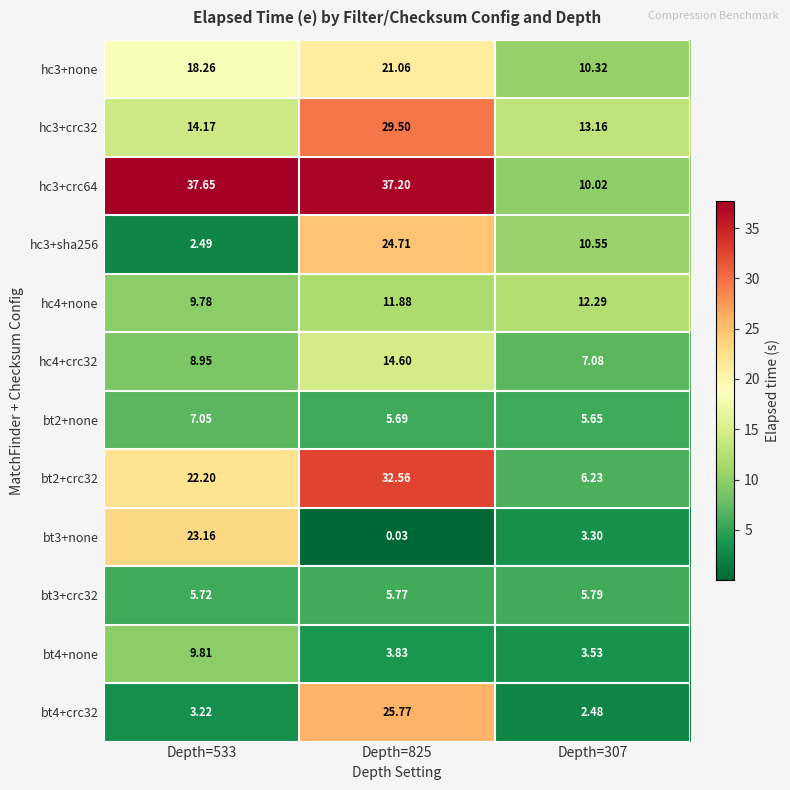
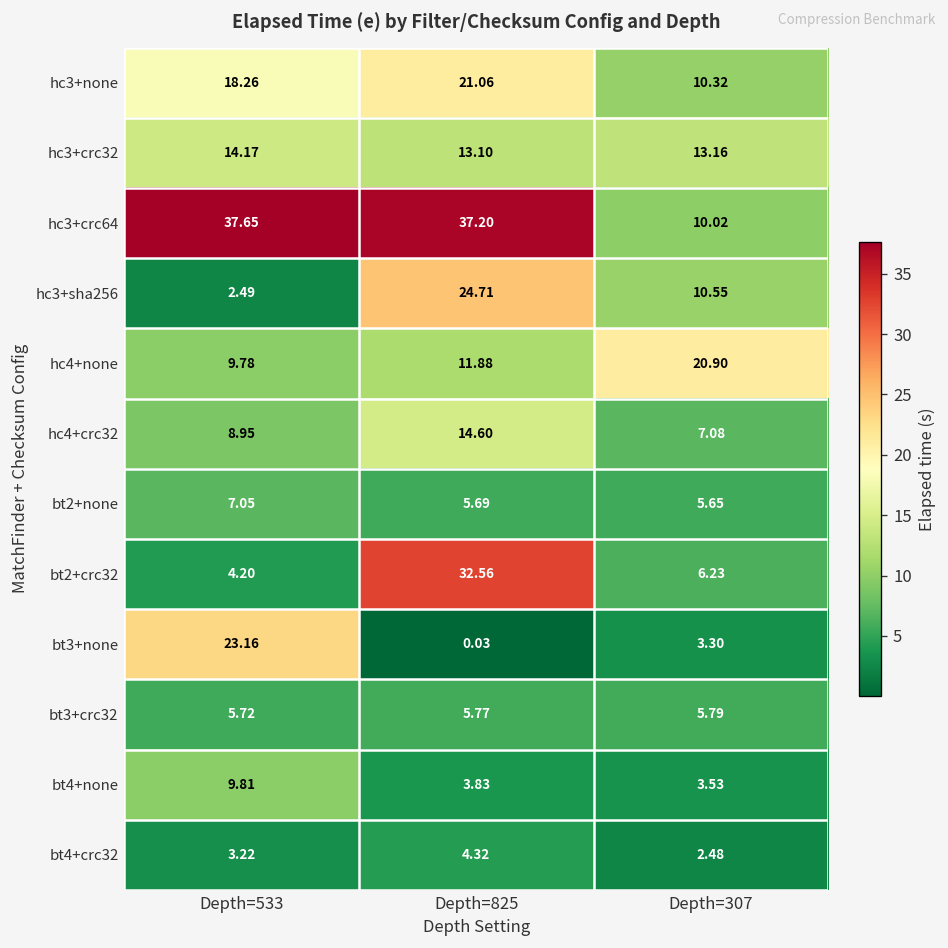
  {
    "hc3+none": {
      "Depth=533": 18.26,
      "Depth=825": 21.06,
      "Depth=307": 10.32
    },
    "hc3+crc32": {
      "Depth=533": 14.17,
-     "Depth=825": 29.50,
+     "Depth=825": 13.10,
      "Depth=307": 13.16
    },
    "hc3+crc64": {
      "Depth=533": 37.65,
      "Depth=825": 37.20,
      "Depth=307": 10.02
    },
    "hc3+sha256": {
      "Depth=533": 2.49,
      "Depth=825": 24.71,
      "Depth=307": 10.55
    },
    "hc4+none": {
      "Depth=533": 9.78,
      "Depth=825": 11.88,
-     "Depth=307": 12.29
+     "Depth=307": 20.90
    },
    "hc4+crc32": {
      "Depth=533": 8.95,
      "Depth=825": 14.60,
      "Depth=307": 7.08
    },
    "bt2+none": {
      "Depth=533": 7.05,
      "Depth=825": 5.69,
      "Depth=307": 5.65
    },
    "bt2+crc32": {
-     "Depth=533": 22.20,
+     "Depth=533": 4.20,
      "Depth=825": 32.56,
      "Depth=307": 6.23
    },
    "bt3+none": {
      "Depth=533": 23.16,
      "Depth=825": 0.03,
      "Depth=307": 3.30
    },
    "bt3+crc32": {
      "Depth=533": 5.72,
      "Depth=825": 5.77,
      "Depth=307": 5.79
    },
    "bt4+none": {
      "Depth=533": 9.81,
      "Depth=825": 3.83,
      "Depth=307": 3.53
    },
    "bt4+crc32": {
      "Depth=533": 3.22,
-     "Depth=825": 25.77,
+     "Depth=825": 4.32,
      "Depth=307": 2.48
    }
  }
